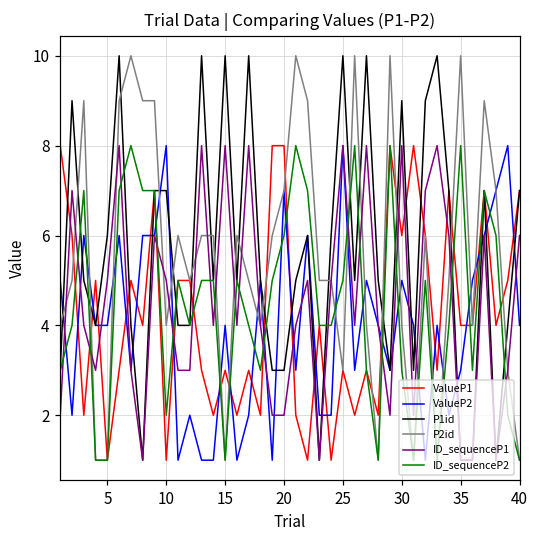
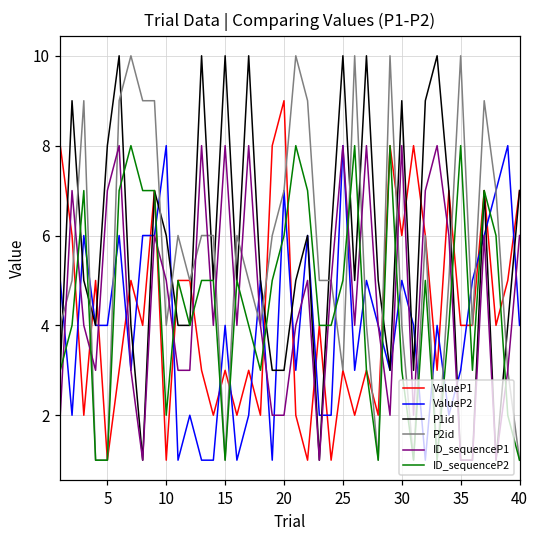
  {
    "ValueP1": {
      "10": 1,
      "15": 3,
-     "20": 8,
+     "20": 9,
      "30": 6,
      "35": 4
    },
    "ValueP2": {
      "5": 4,
      "10": 8,
      "15": 4,
      "30": 5,
      "35": 3,
      "40": 4
    },
    "P1id": {
-     "5": 6,
-     "10": 7,
+     "5": 8,
+     "10": 6,
      "15": 10,
      "20": 3,
      "25": 10,
      "30": 9
    },
    "P2id": {
      "10": 4,
      "30": 4,
      "35": 10
    },
    "ID_sequenceP1": {
-     "5": 5,
+     "5": 7,
      "10": 5,
      "15": 8,
      "20": 2,
      "30": 8,
      "40": 6
    },
    "ID_sequenceP2": {
      "10": 2,
      "20": 6,
      "25": 5,
      "30": 3,
      "35": 8
    }
  }
